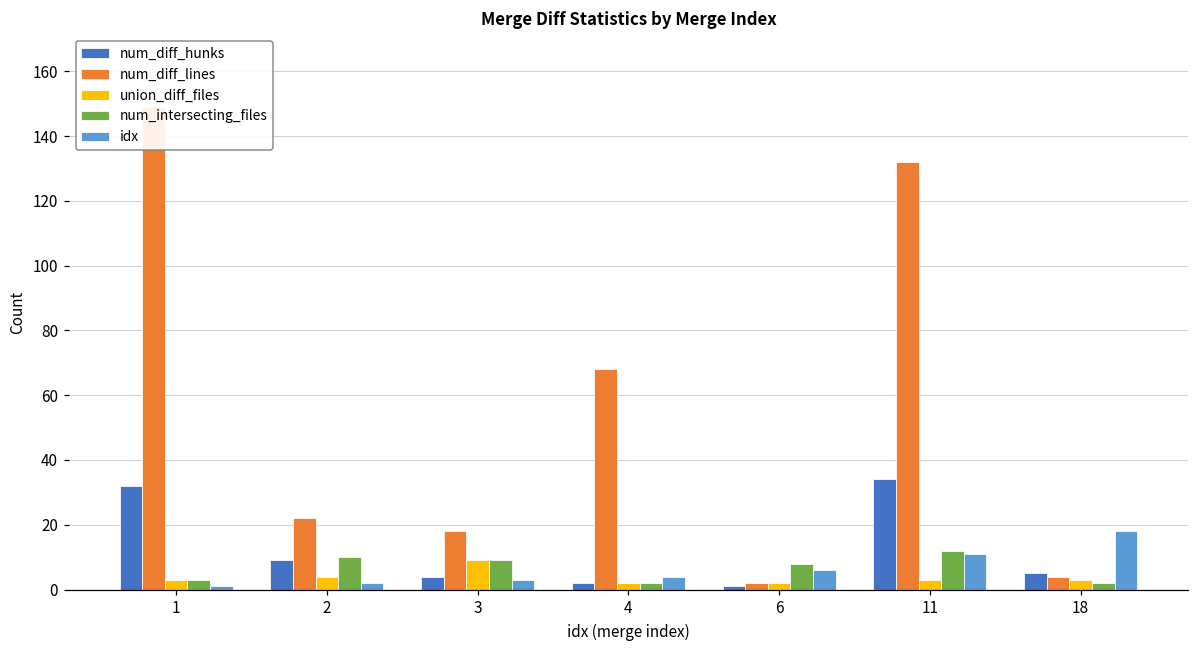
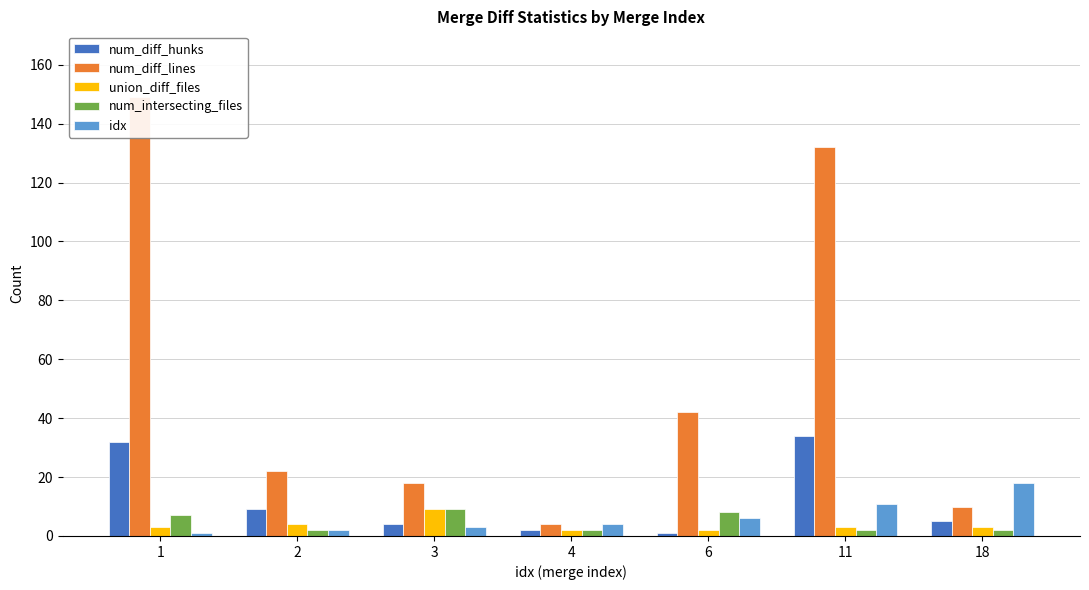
  {
    "num_diff_lines": {
      "2": 22,
      "3": 18,
-     "4": 68,
-     "6": 2,
+     "4": 4,
+     "6": 42,
      "11": 132,
-     "18": 4
+     "18": 10
    },
    "union_diff_files": {
      "1": 3,
      "2": 4,
      "3": 9,
      "4": 2,
      "6": 2,
      "11": 3,
      "18": 3
    },
    "num_intersecting_files": {
-     "1": 3,
-     "2": 10,
+     "1": 7,
+     "2": 2,
      "3": 9,
      "4": 2,
      "6": 8,
-     "11": 12,
+     "11": 2,
      "18": 2
    }
  }
